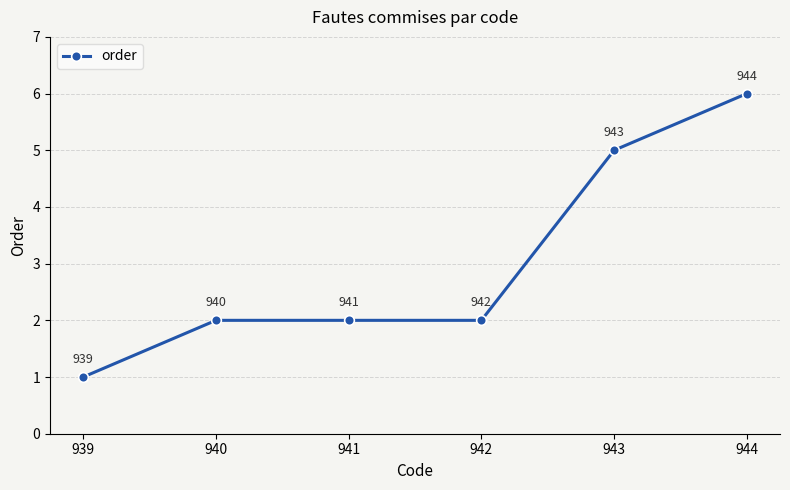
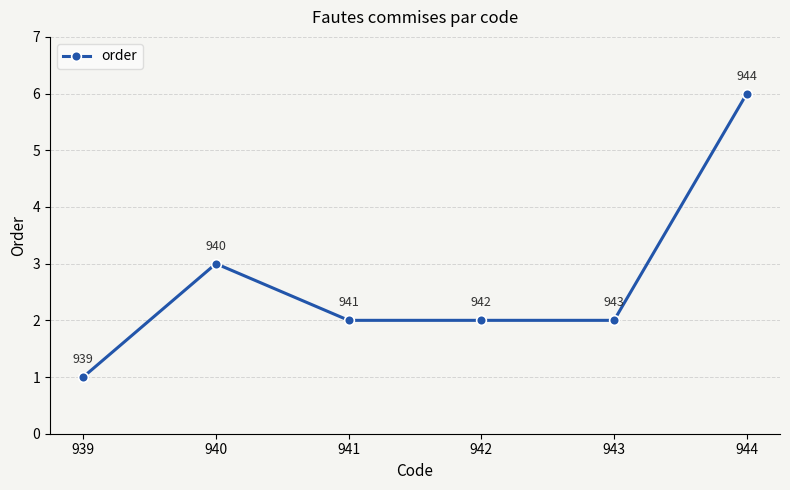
  {
-   "940": 2,
-   "943": 5
+   "940": 3,
+   "943": 2
  }
